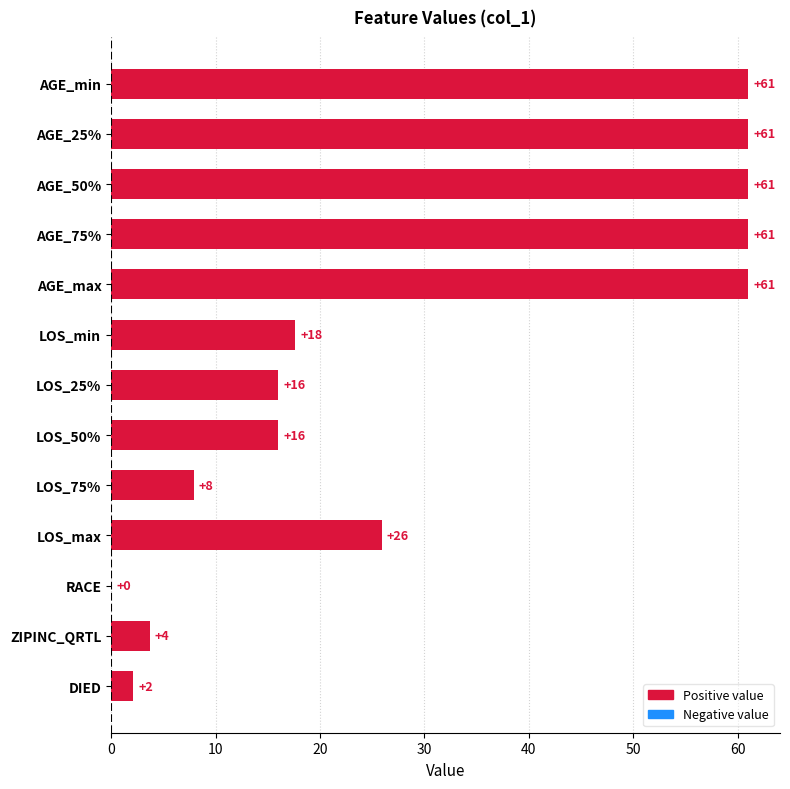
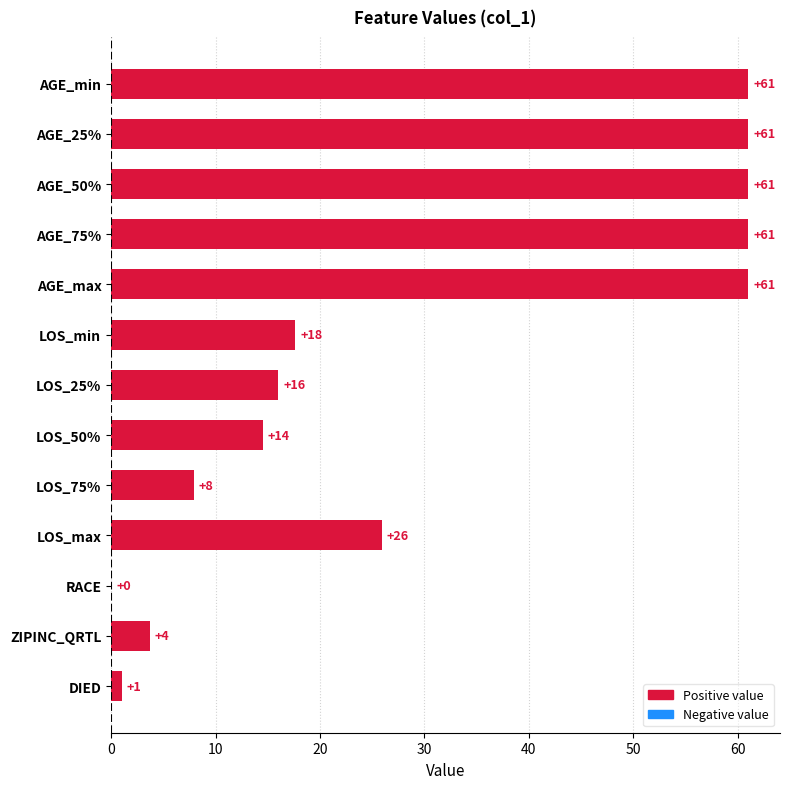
  {
    "AGE_min": "+61",
    "AGE_25%": "+61",
    "AGE_50%": "+61",
    "AGE_75%": "+61",
    "AGE_max": "+61",
    "LOS_min": "+18",
    "LOS_25%": "+16",
-   "LOS_50%": "+16",
+   "LOS_50%": "+14",
    "LOS_75%": "+8",
    "LOS_max": "+26",
    "RACE": "+0",
    "ZIPINC_QRTL": "+4",
-   "DIED": "+2"
+   "DIED": "+1"
  }
